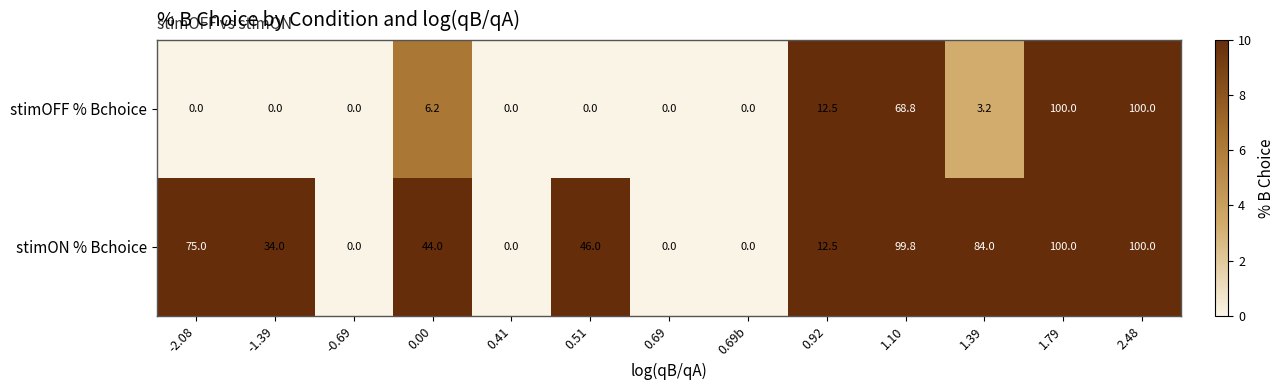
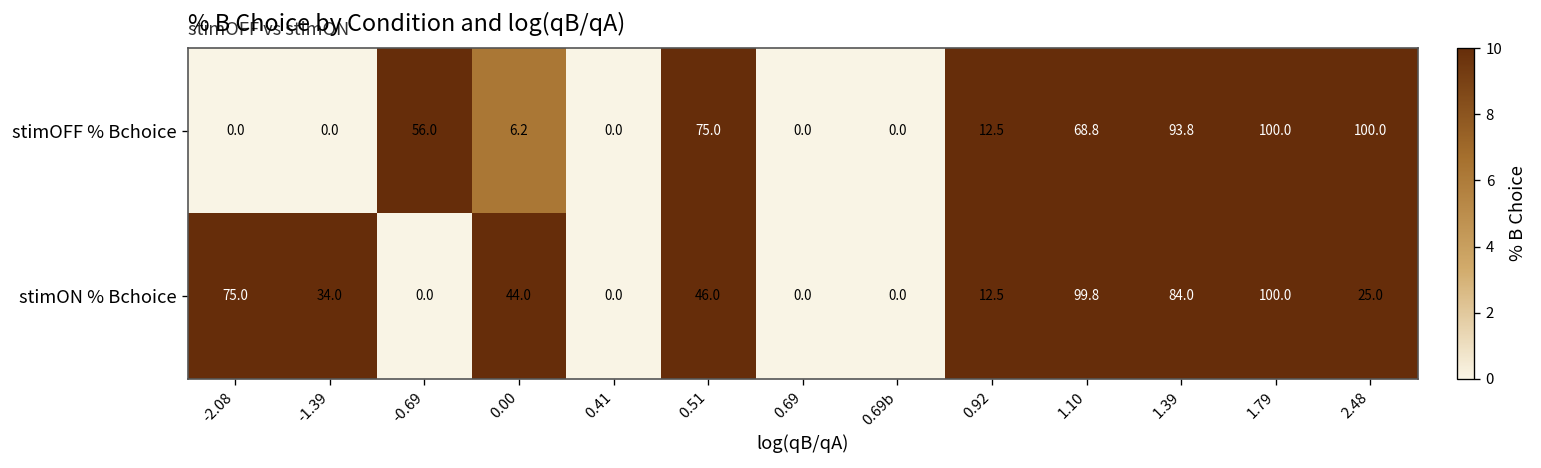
  {
    "stimOFF % Bchoice": {
      "-2.08": 0.0,
      "-1.39": 0.0,
-     "-0.69": 0.0,
+     "-0.69": 56.0,
      "0.00": 6.2,
      "0.41": 0.0,
-     "0.51": 0.0,
+     "0.51": 75.0,
      "0.69": 0.0,
      "0.69b": 0.0,
      "0.92": 12.5,
      "1.10": 68.8,
-     "1.39": 3.2,
+     "1.39": 93.8,
      "1.79": 100.0,
      "2.48": 100.0
    },
    "stimON % Bchoice": {
      "-2.08": 75.0,
      "-1.39": 34.0,
      "-0.69": 0.0,
      "0.00": 44.0,
      "0.41": 0.0,
      "0.51": 46.0,
      "0.69": 0.0,
      "0.69b": 0.0,
      "0.92": 12.5,
      "1.10": 99.8,
      "1.39": 84.0,
      "1.79": 100.0,
-     "2.48": 100.0
+     "2.48": 25.0
    }
  }
